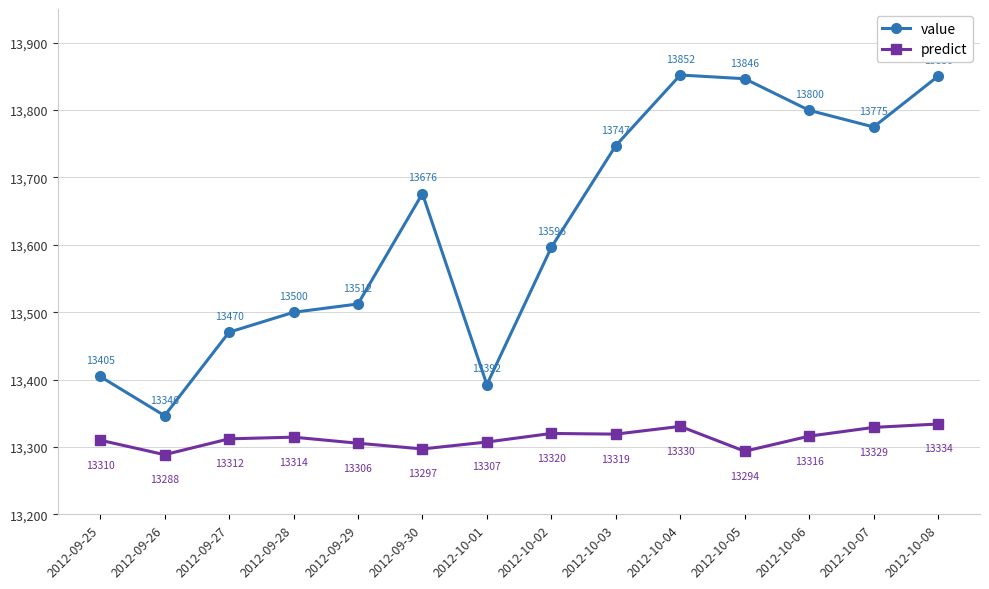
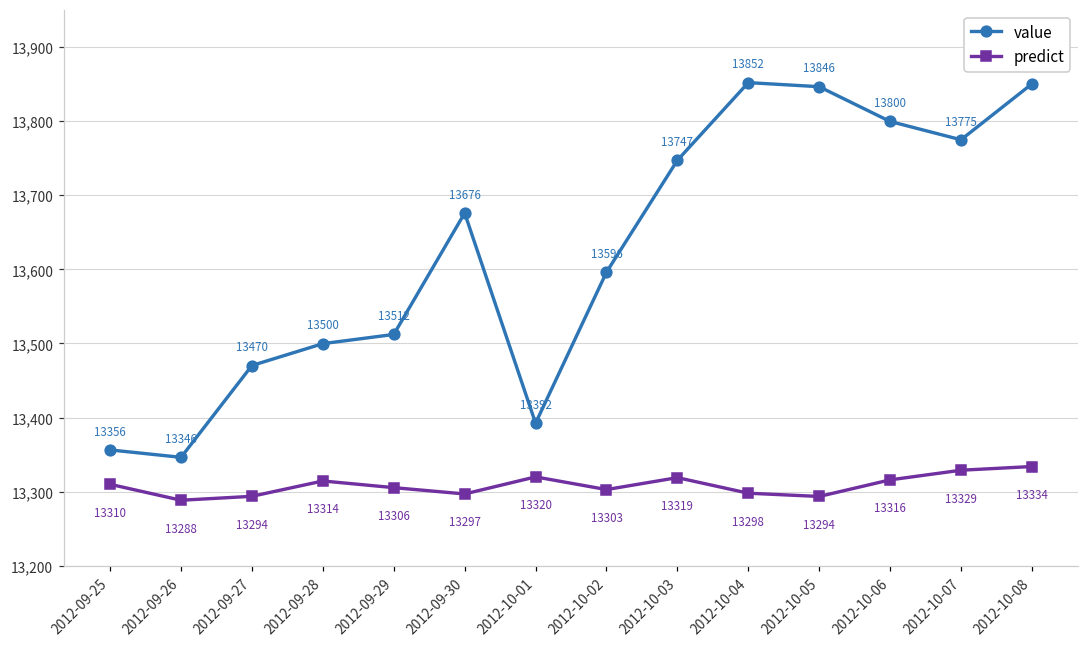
  {
    "value": {
-     "2012-09-25": 13405,
+     "2012-09-25": 13356,
      "2012-09-26": 13346,
      "2012-09-27": 13470,
      "2012-09-28": 13500,
      "2012-09-29": 13512,
      "2012-09-30": 13676,
      "2012-10-01": 13392,
      "2012-10-02": 13596,
      "2012-10-03": 13747,
      "2012-10-04": 13852,
      "2012-10-05": 13846,
      "2012-10-06": 13800,
      "2012-10-07": 13775
    },
    "predict": {
      "2012-09-25": 13310,
      "2012-09-26": 13288,
-     "2012-09-27": 13312,
+     "2012-09-27": 13294,
      "2012-09-28": 13314,
      "2012-09-29": 13306,
      "2012-09-30": 13297,
-     "2012-10-01": 13307,
-     "2012-10-02": 13320,
+     "2012-10-01": 13320,
+     "2012-10-02": 13303,
      "2012-10-03": 13319,
-     "2012-10-04": 13330,
+     "2012-10-04": 13298,
      "2012-10-05": 13294,
      "2012-10-06": 13316,
      "2012-10-07": 13329,
      "2012-10-08": 13334
    }
  }
